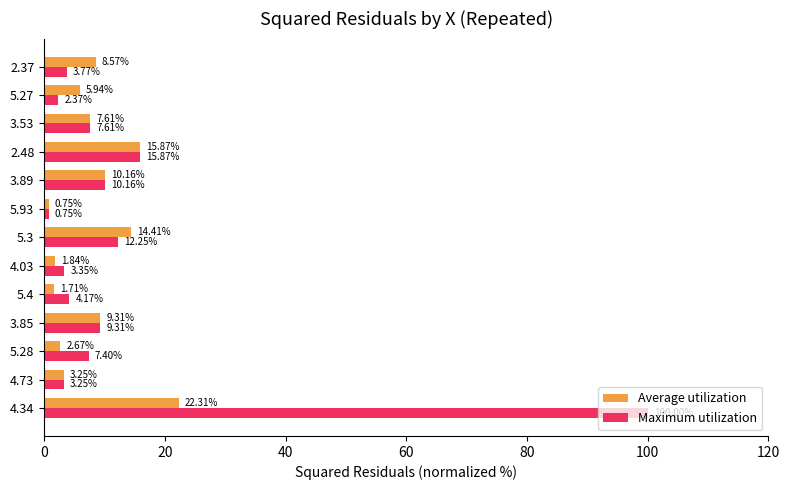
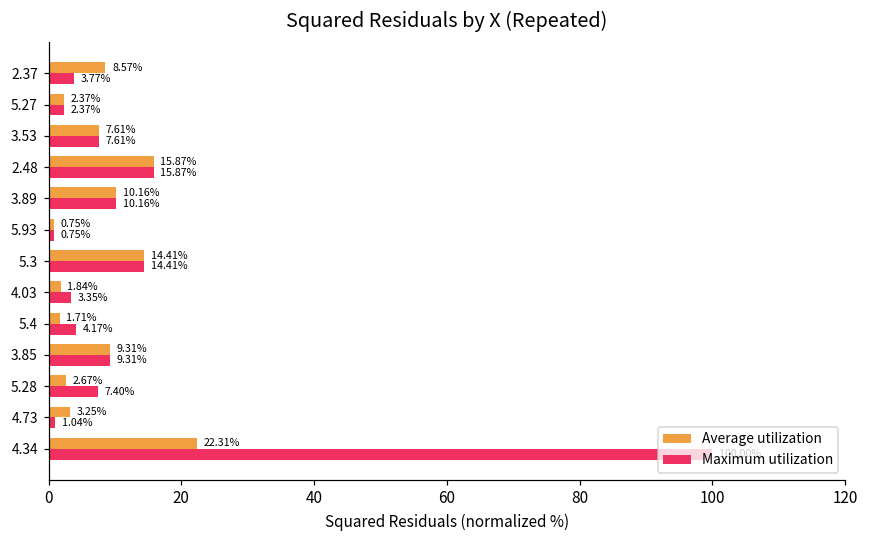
  {
    "Average utilization": {
      "2.37": "8.57%",
-     "5.27": "5.94%",
+     "5.27": "2.37%",
      "3.53": "7.61%",
      "2.48": "15.87%",
      "3.89": "10.16%",
      "5.93": "0.75%",
      "5.3": "14.41%",
      "4.03": "1.84%",
      "5.4": "1.71%",
      "3.85": "9.31%",
      "5.28": "2.67%",
      "4.73": "3.25%",
      "4.34": "22.31%"
    },
    "Maximum utilization": {
      "2.37": "3.77%",
      "5.27": "2.37%",
      "3.53": "7.61%",
      "2.48": "15.87%",
      "3.89": "10.16%",
      "5.93": "0.75%",
-     "5.3": "12.25%",
+     "5.3": "14.41%",
      "4.03": "3.35%",
      "5.4": "4.17%",
      "3.85": "9.31%",
      "5.28": "7.40%",
-     "4.73": "3.25%"
+     "4.73": "1.04%"
    }
  }
